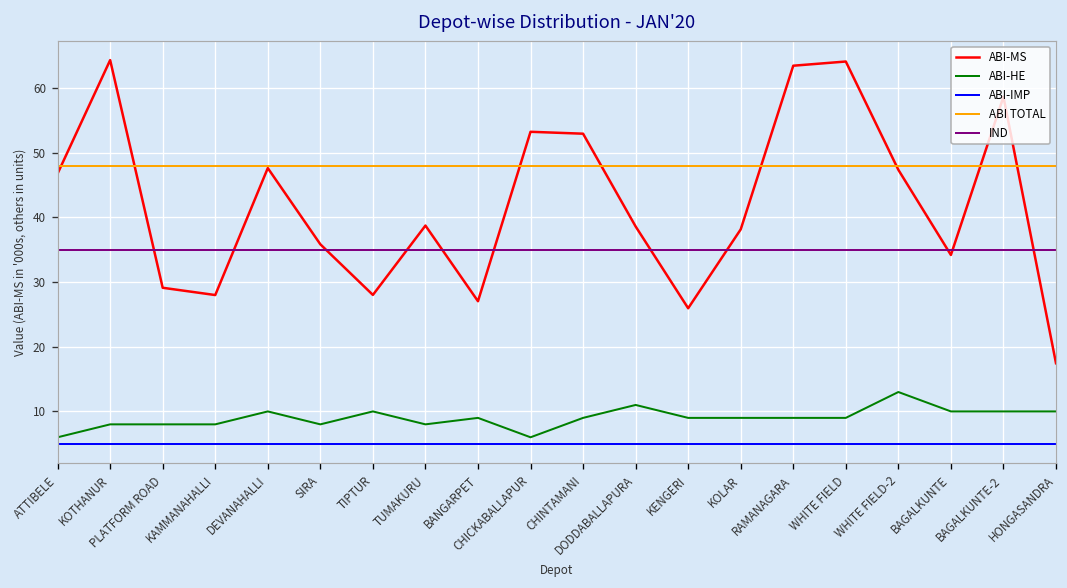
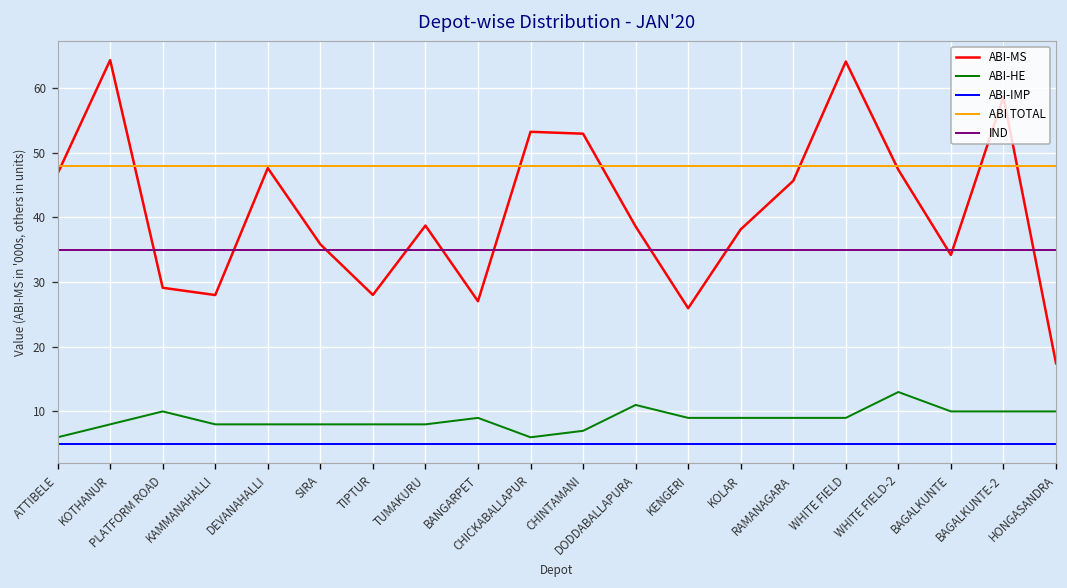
  {
    "ABI-MS": {
      "ATTIBELE": 47,
      "KOTHANUR": 64,
      "PLATFORM ROAD": 29,
      "KAMMANAHALLI": 28,
      "SIRA": 36,
      "TIPTUR": 28,
      "TUMAKURU": 39,
      "BANGARPET": 27,
      "CHICKABALLAPUR": 53,
      "CHINTAMANI": 53,
      "DODDABALLAPURA": 39,
      "KENGERI": 26,
      "KOLAR": 38,
-     "RAMANAGARA": 63,
+     "RAMANAGARA": 46,
      "WHITE FIELD": 64,
      "WHITE FIELD-2": 47,
      "BAGALKUNTE": 34,
      "HONGASANDRA": 17
    },
    "ABI-HE": {
      "ATTIBELE": 6,
      "KOTHANUR": 8,
-     "PLATFORM ROAD": 8,
+     "PLATFORM ROAD": 10,
      "KAMMANAHALLI": 8,
-     "DEVANAHALLI": 10,
+     "DEVANAHALLI": 8,
      "SIRA": 8,
-     "TIPTUR": 10,
+     "TIPTUR": 8,
      "TUMAKURU": 8,
      "BANGARPET": 9,
      "CHICKABALLAPUR": 6,
-     "CHINTAMANI": 9,
+     "CHINTAMANI": 7,
      "DODDABALLAPURA": 11,
      "KENGERI": 9,
      "KOLAR": 9,
      "RAMANAGARA": 9,
      "WHITE FIELD": 9,
      "WHITE FIELD-2": 13,
      "BAGALKUNTE": 10,
      "BAGALKUNTE-2": 10,
      "HONGASANDRA": 10
    },
    "ABI-IMP": {
      "ATTIBELE": 5,
      "KOTHANUR": 5,
      "PLATFORM ROAD": 5,
      "KAMMANAHALLI": 5,
      "DEVANAHALLI": 5,
      "SIRA": 5,
      "TIPTUR": 5,
      "TUMAKURU": 5,
      "BANGARPET": 5,
      "CHICKABALLAPUR": 5,
      "CHINTAMANI": 5,
      "DODDABALLAPURA": 5,
      "KENGERI": 5,
      "KOLAR": 5,
      "RAMANAGARA": 5,
      "WHITE FIELD": 5,
      "WHITE FIELD-2": 5,
      "BAGALKUNTE": 5,
      "BAGALKUNTE-2": 5,
      "HONGASANDRA": 5
    },
    "ABI TOTAL": {
      "ATTIBELE": 48,
      "KOTHANUR": 48,
      "PLATFORM ROAD": 48,
      "KAMMANAHALLI": 48,
      "SIRA": 48,
      "TIPTUR": 48,
      "TUMAKURU": 48,
      "BANGARPET": 48,
      "CHICKABALLAPUR": 48,
      "CHINTAMANI": 48,
      "DODDABALLAPURA": 48,
      "KENGERI": 48,
      "KOLAR": 48,
      "RAMANAGARA": 48,
      "WHITE FIELD": 48,
      "WHITE FIELD-2": 48,
      "BAGALKUNTE": 48,
      "BAGALKUNTE-2": 48,
      "HONGASANDRA": 48
    },
    "IND": {
      "ATTIBELE": 35,
      "KOTHANUR": 35,
      "PLATFORM ROAD": 35,
      "KAMMANAHALLI": 35,
      "DEVANAHALLI": 35,
      "SIRA": 35,
      "TIPTUR": 35,
      "TUMAKURU": 35,
      "BANGARPET": 35,
      "CHICKABALLAPUR": 35,
      "CHINTAMANI": 35,
      "DODDABALLAPURA": 35,
      "KENGERI": 35,
      "KOLAR": 35,
      "RAMANAGARA": 35,
      "WHITE FIELD": 35,
      "WHITE FIELD-2": 35,
      "BAGALKUNTE": 35,
      "BAGALKUNTE-2": 35,
      "HONGASANDRA": 35
    }
  }
